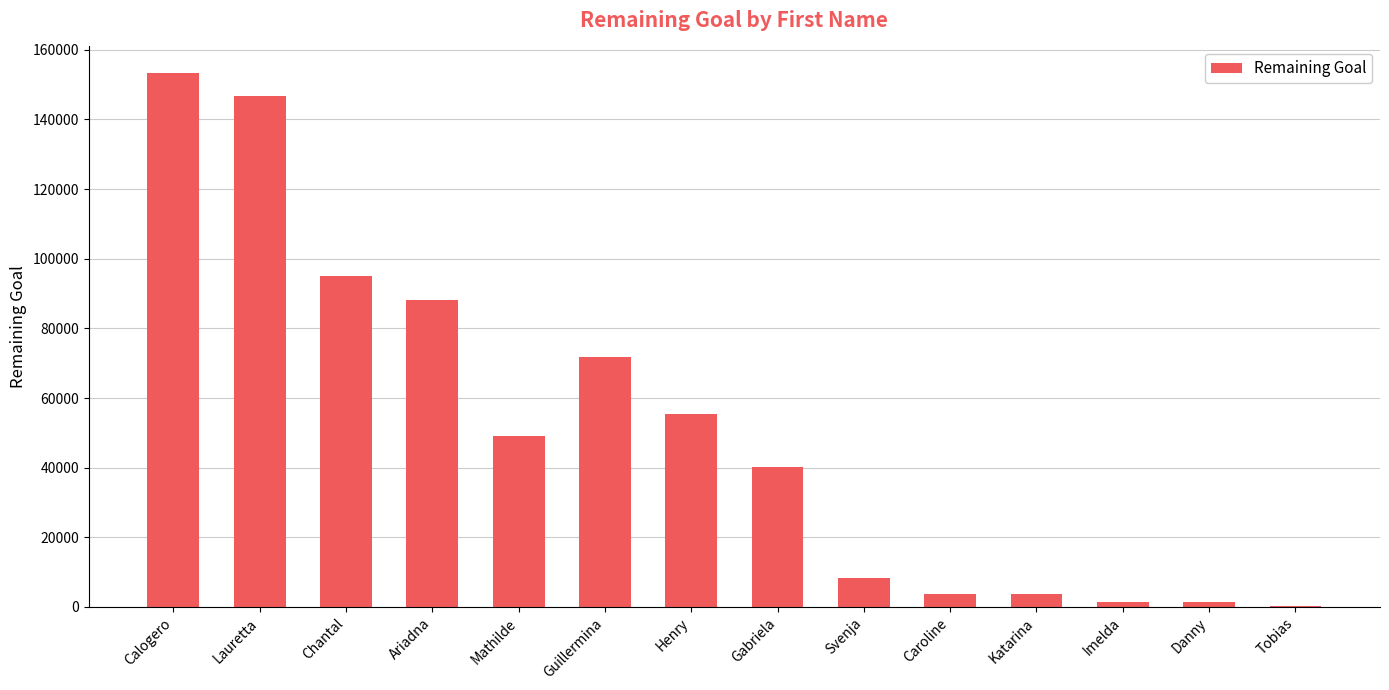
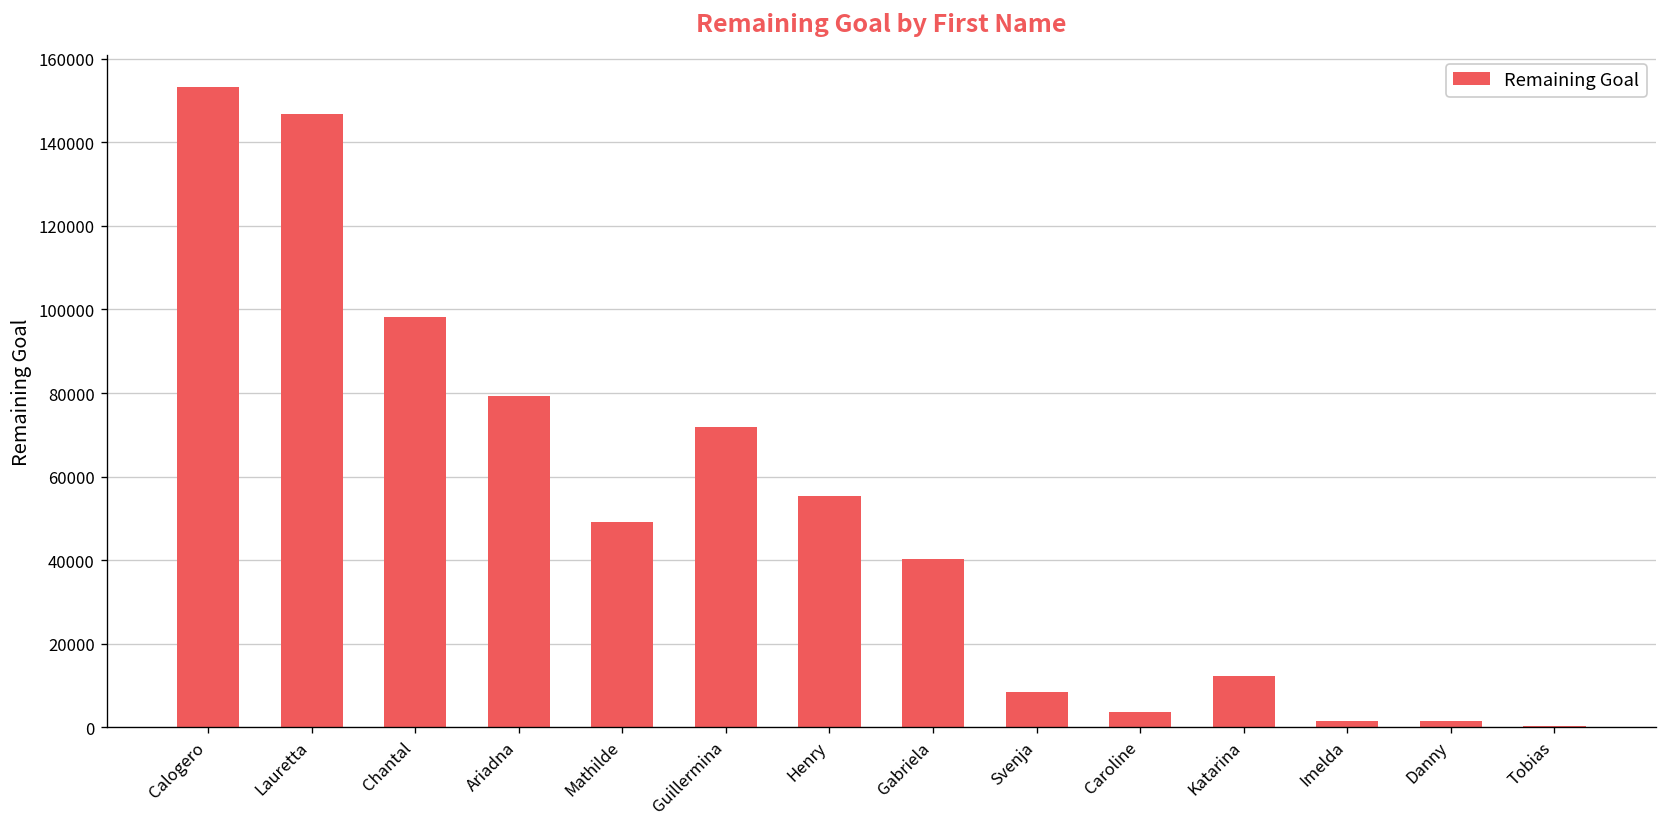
  {
    "Calogero": 153000,
    "Lauretta": 147000,
-   "Chantal": 95000,
-   "Ariadna": 88000,
+   "Chantal": 98000,
+   "Ariadna": 79000,
    "Mathilde": 49000,
    "Guillermina": 72000,
    "Henry": 55000,
    "Gabriela": 40000,
    "Svenja": 8000,
    "Caroline": 4000,
-   "Katarina": 4000,
+   "Katarina": 12000,
    "Imelda": 2000,
    "Danny": 2000
  }
